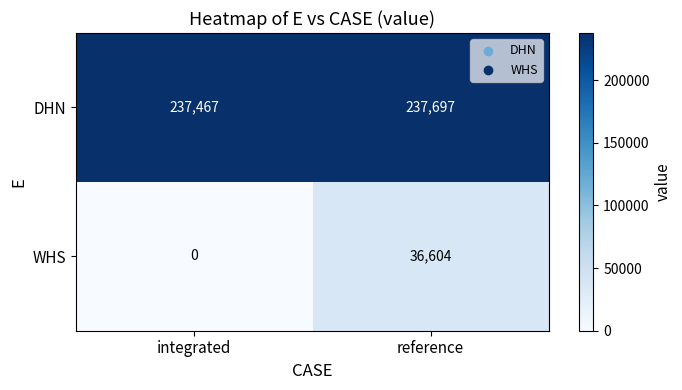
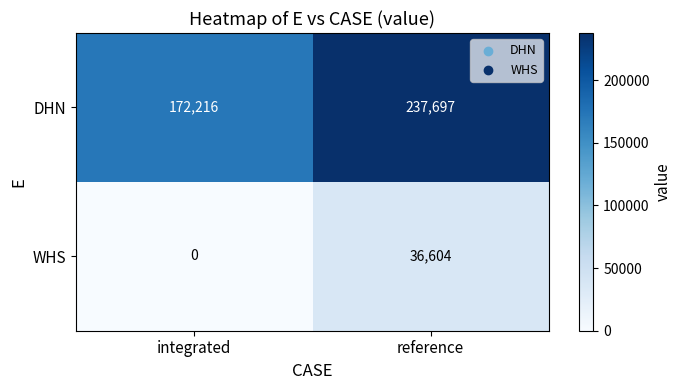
  {
    "DHN": {
-     "integrated": "237,467",
+     "integrated": "172,216",
      "reference": "237,697"
    },
    "WHS": {
      "integrated": "0",
      "reference": "36,604"
    }
  }
